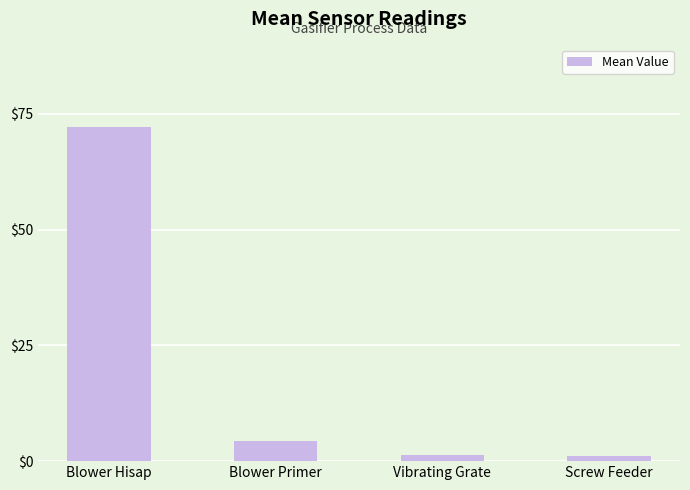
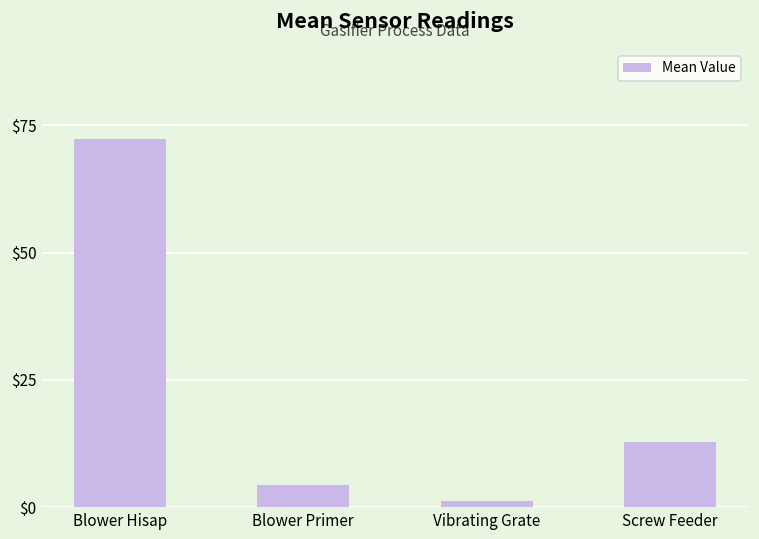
  {
    "Blower Hisap": "$72",
    "Blower Primer": "$4",
    "Vibrating Grate": "$1",
-   "Screw Feeder": "$1"
+   "Screw Feeder": "$13"
  }
